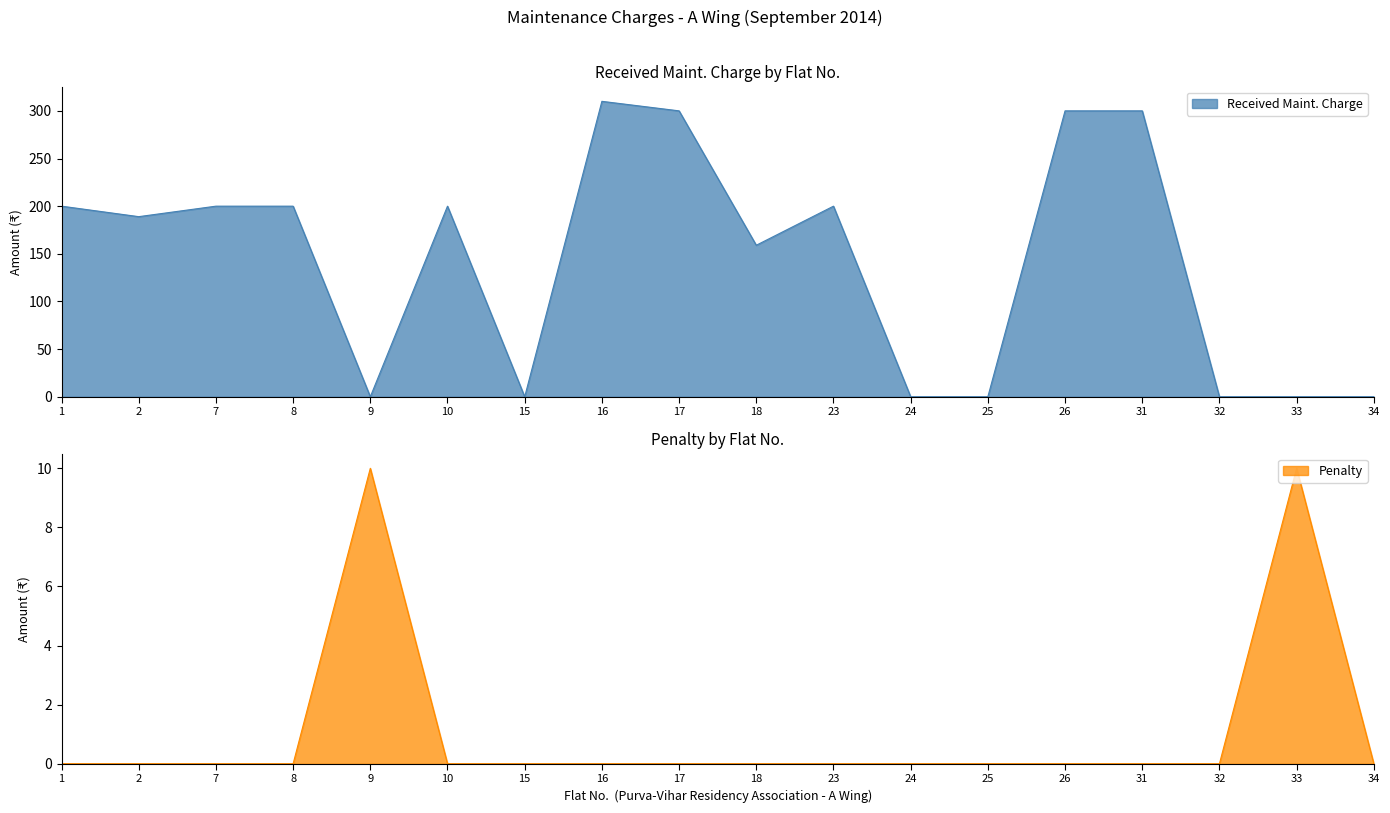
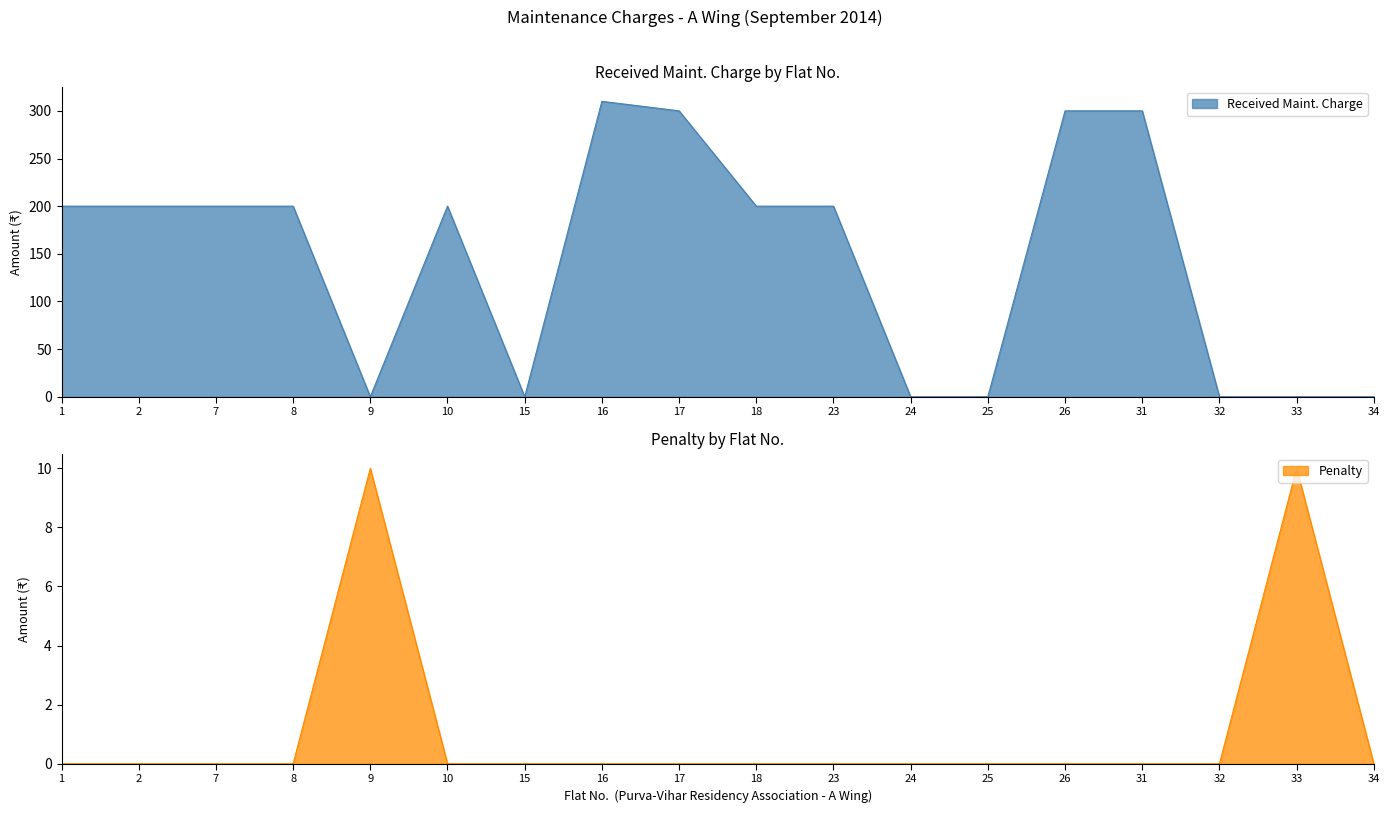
  {
    "Received Maint. Charge by Flat No.": {
      "1": 200,
-     "2": 190,
+     "2": 200,
      "7": 200,
      "8": 200,
      "9": 0,
      "10": 200,
      "15": 0,
      "16": 310,
      "17": 300,
-     "18": 160,
+     "18": 200,
      "23": 200,
      "24": 0,
      "25": 0,
      "26": 300,
      "31": 300,
      "32": 0,
      "33": 0,
      "34": 0
    },
    "Penalty by Flat No.": {
      "1": 0.0,
      "2": 0.0,
      "7": 0.0,
      "8": 0.0,
      "9": 10.0,
      "10": 0.0,
      "15": 0.0,
      "16": 0.0,
      "17": 0.0,
      "18": 0.0,
      "23": 0.0,
      "24": 0.0,
      "25": 0.0,
      "26": 0.0,
      "31": 0.0,
      "32": 0.0,
      "34": 0.0
    }
  }
